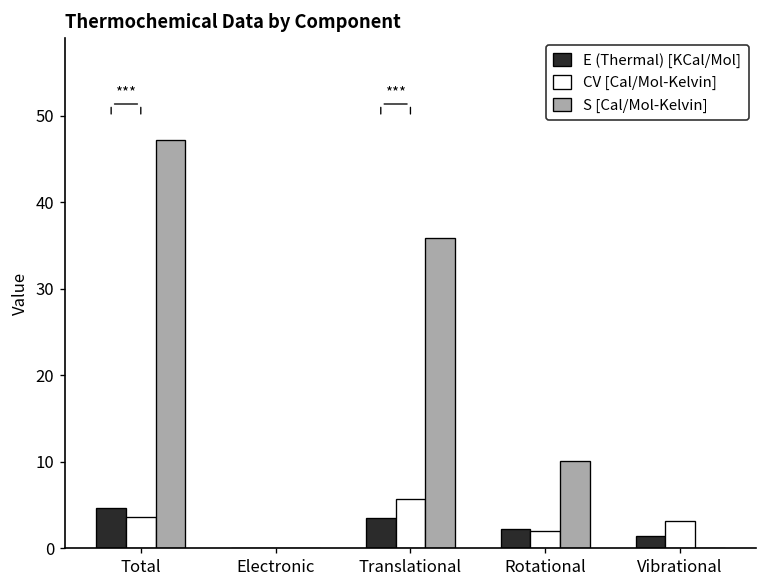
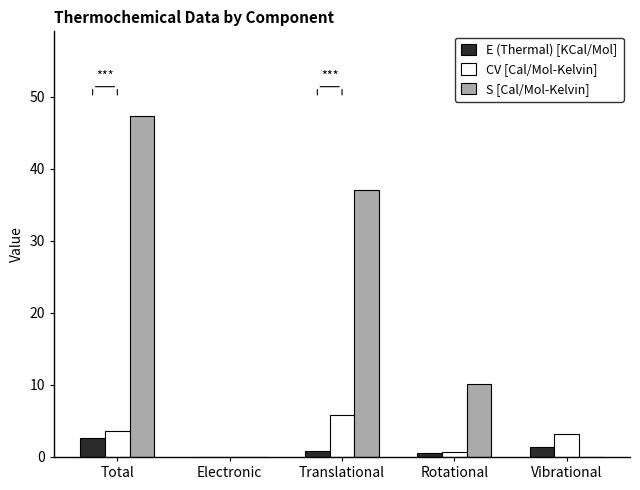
  {
    "E (Thermal) [KCal/Mol]": {
-     "Total": 5,
+     "Total": 3,
      "Electronic": 0,
-     "Translational": 3,
-     "Rotational": 2,
+     "Translational": 1,
+     "Rotational": 1,
      "Vibrational": 1
    },
    "CV [Cal/Mol-Kelvin]": {
      "Total": 4,
      "Electronic": 0,
      "Translational": 6,
-     "Rotational": 2,
+     "Rotational": 1,
      "Vibrational": 3
    },
    "S [Cal/Mol-Kelvin]": {
      "Total": 47,
      "Electronic": 0,
-     "Translational": 36,
+     "Translational": 37,
      "Rotational": 10
    }
  }
